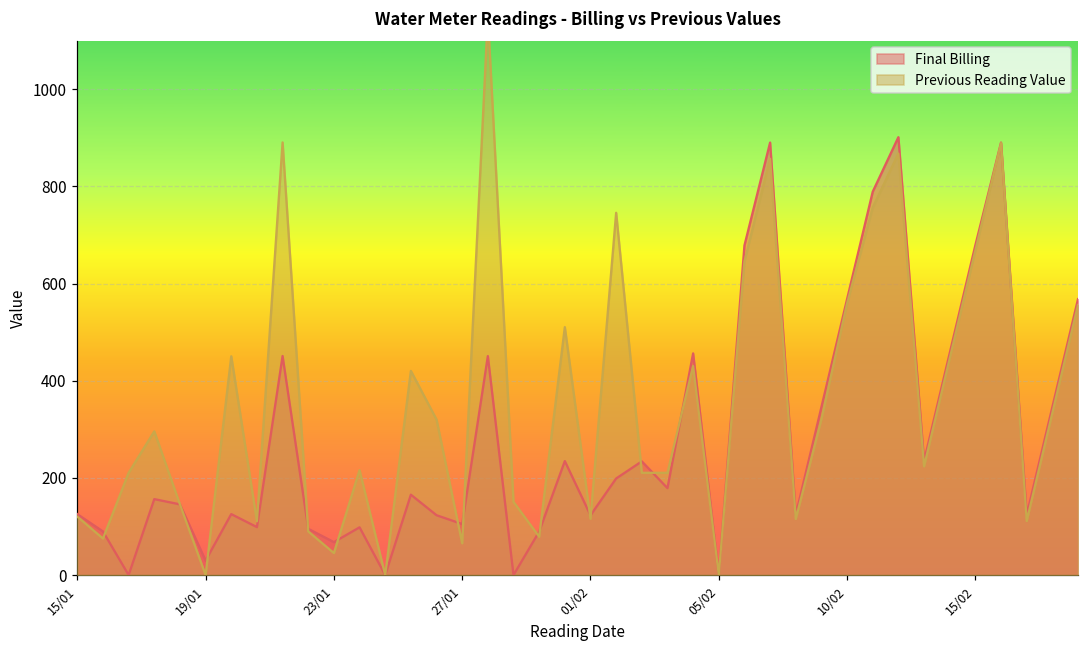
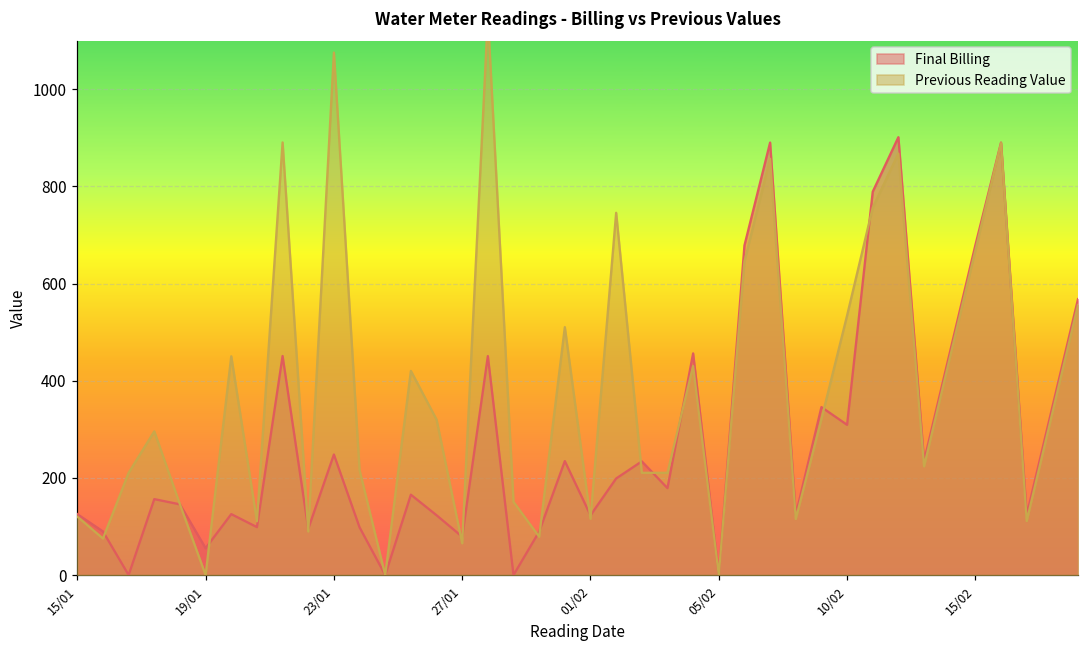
  {
    "Final Billing": {
-     "19/01": 30,
-     "23/01": 70,
-     "27/01": 110,
+     "19/01": 60,
+     "23/01": 250,
+     "27/01": 80,
      "01/02": 120,
-     "10/02": 570
+     "10/02": 310
    },
    "Previous Reading Value": {
      "19/01": 0,
-     "23/01": 50,
+     "23/01": 1080,
      "27/01": 70,
      "01/02": 120,
-     "10/02": 560
+     "10/02": 530
    }
  }
